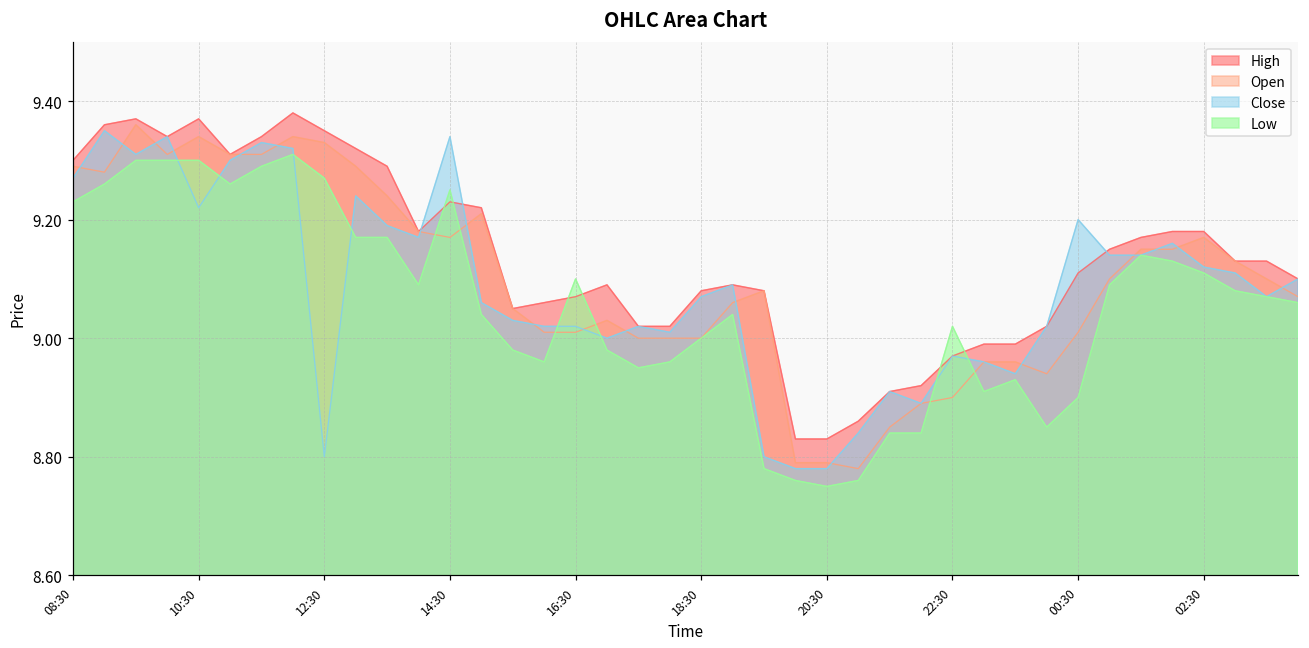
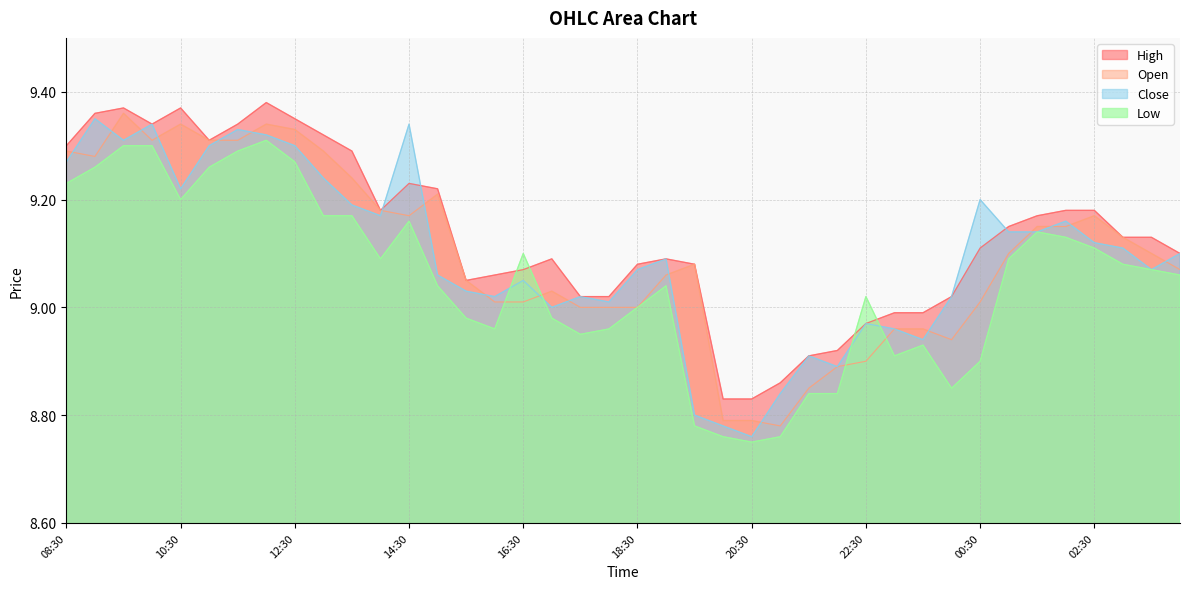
  {
    "Close": {
      "08:30": 9.27,
      "10:30": 9.22,
-     "12:30": 8.8,
+     "12:30": 9.3,
      "14:30": 9.34,
-     "16:30": 9.02,
+     "16:30": 9.05,
      "18:30": 9.07,
-     "20:30": 8.78,
+     "20:30": 8.76,
      "00:30": 9.20,
      "02:30": 9.12
    },
    "Low": {
      "08:30": 9.23,
-     "10:30": 9.3,
+     "10:30": 9.2,
      "12:30": 9.27,
-     "14:30": 9.25,
+     "14:30": 9.16,
      "16:30": 9.10,
      "20:30": 8.75,
      "22:30": 9.02,
      "00:30": 8.90,
      "02:30": 9.11
    }
  }
